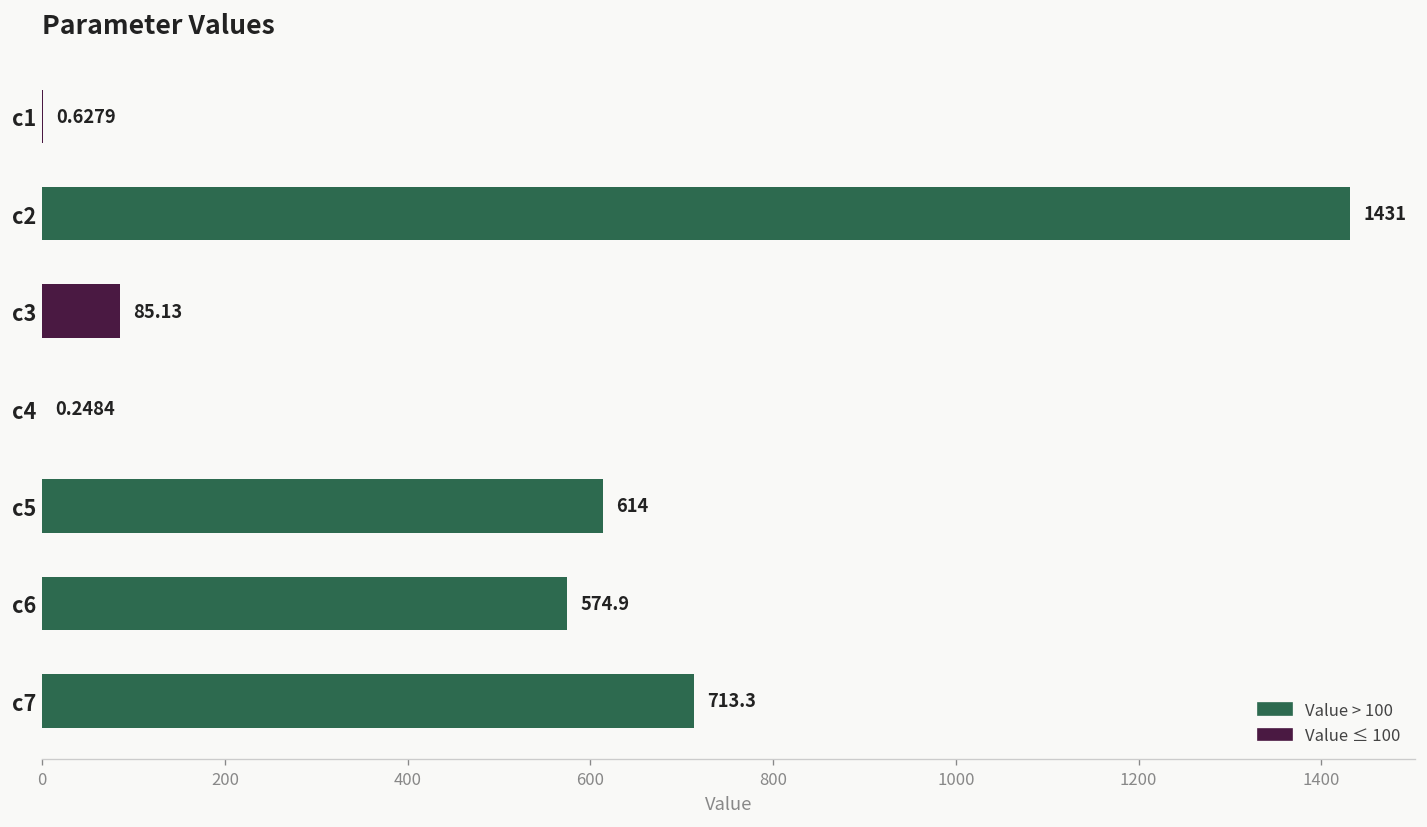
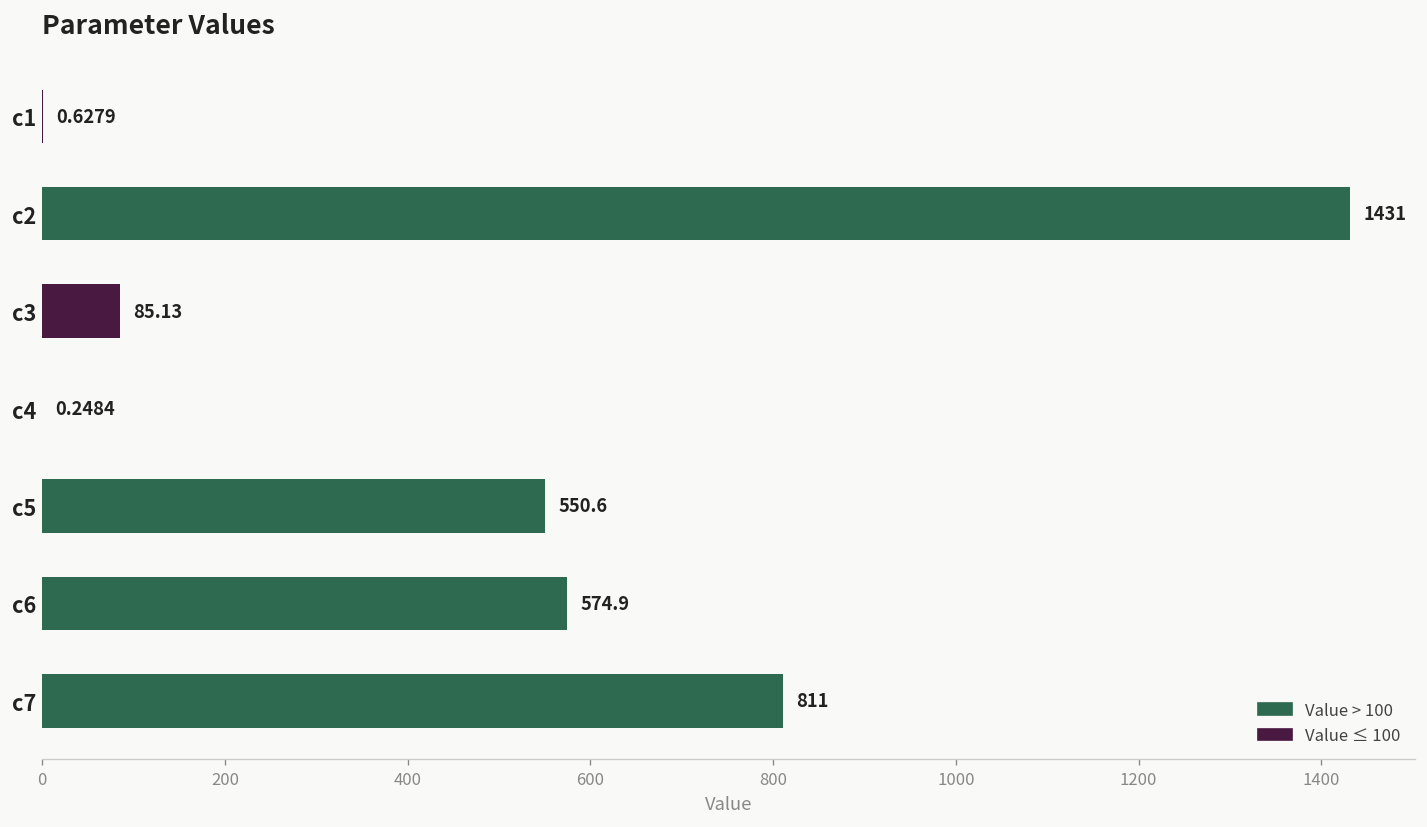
  {
    "c1": 0.6279,
    "c2": 1431,
    "c3": 85.13,
    "c4": 0.2484,
-   "c5": 614,
+   "c5": 550.6,
    "c6": 574.9,
-   "c7": 713.3
+   "c7": 811
  }
